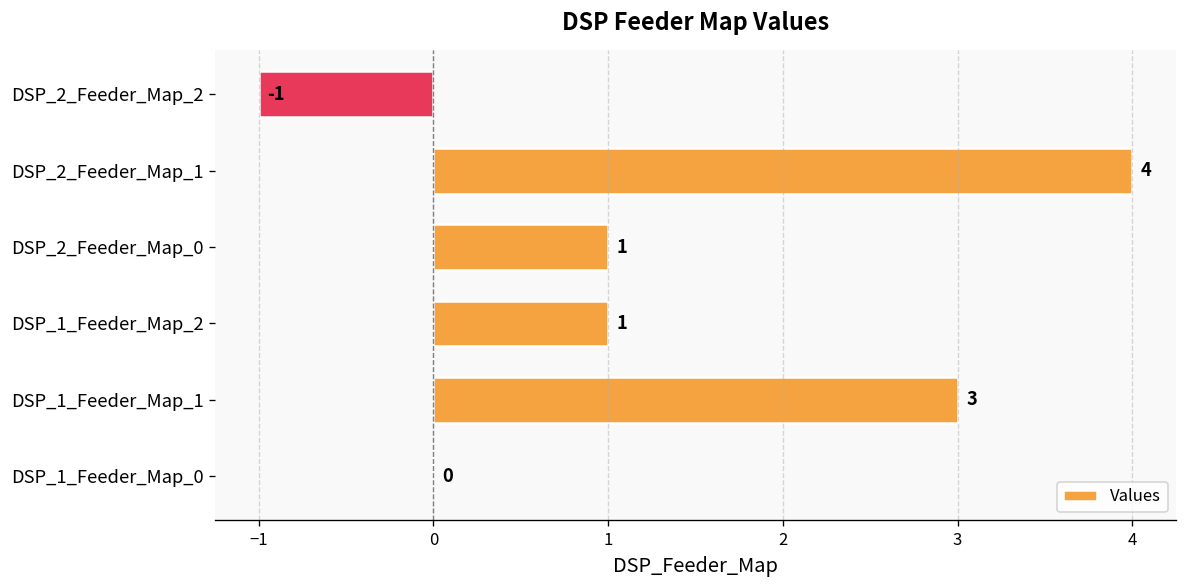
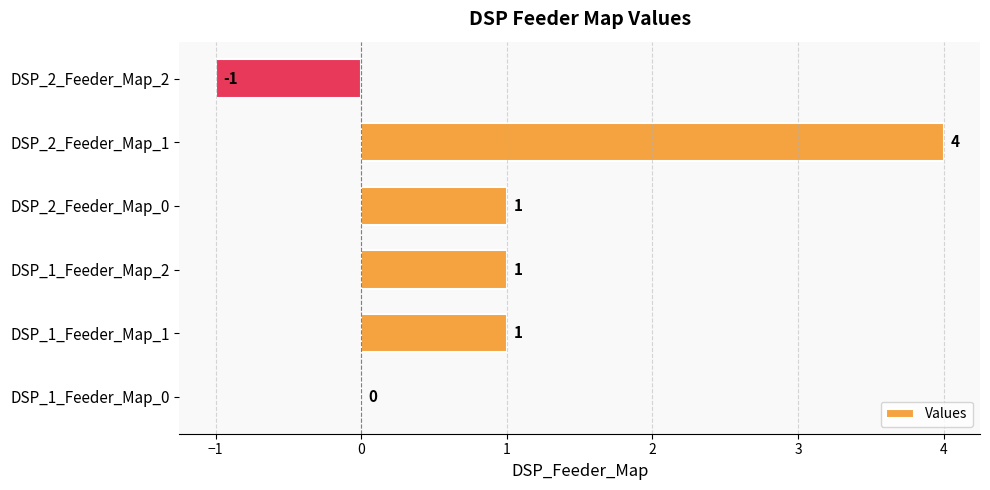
  {
    "DSP_2_Feeder_Map_2": -1,
    "DSP_2_Feeder_Map_1": 4,
    "DSP_2_Feeder_Map_0": 1,
    "DSP_1_Feeder_Map_2": 1,
-   "DSP_1_Feeder_Map_1": 3,
+   "DSP_1_Feeder_Map_1": 1,
    "DSP_1_Feeder_Map_0": 0
  }
